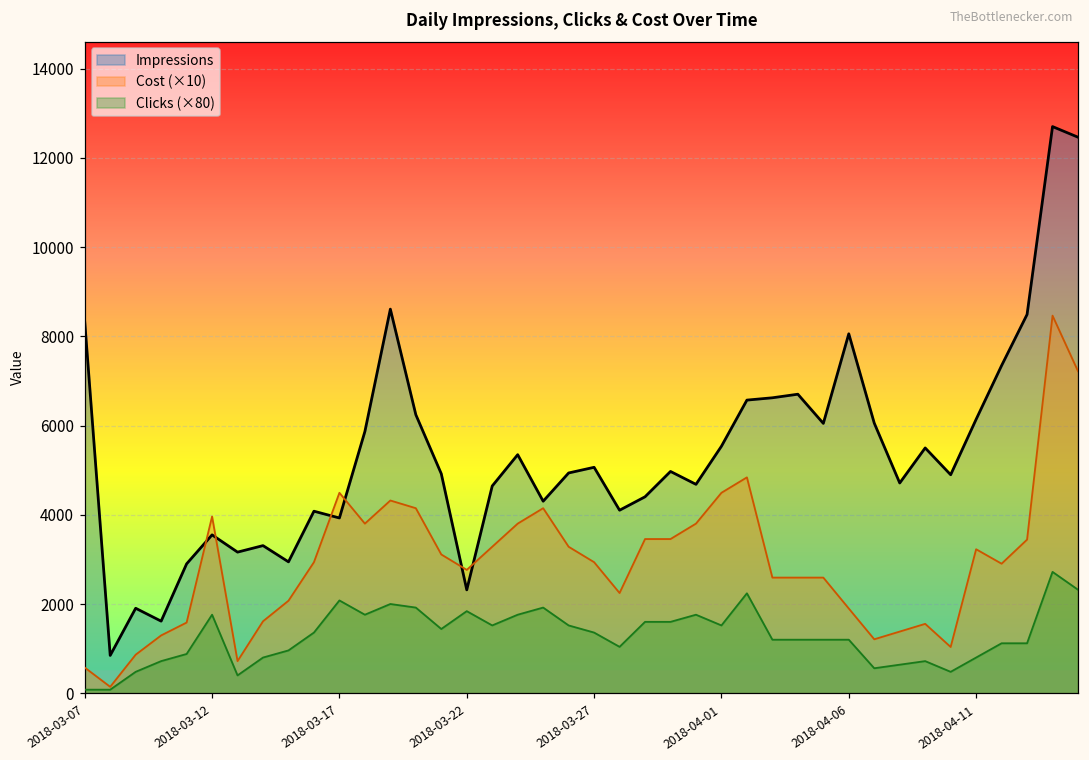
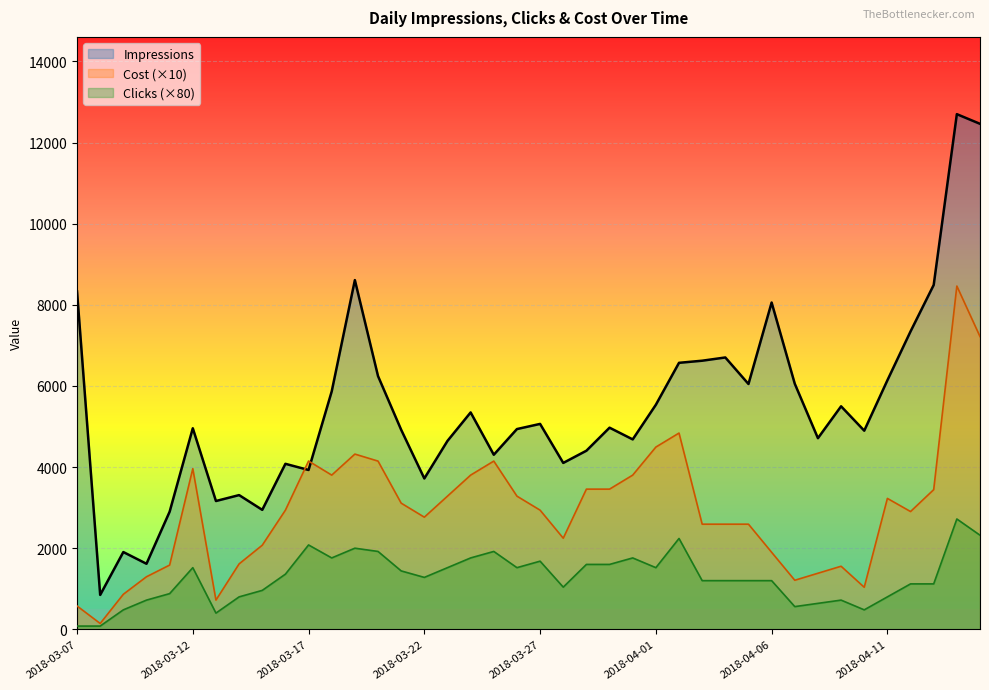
  {
    "Impressions": {
      "2018-03-07": 8300,
-     "2018-03-12": 3600,
+     "2018-03-12": 5000,
      "2018-03-17": 3900,
-     "2018-03-22": 2300,
+     "2018-03-22": 3700,
      "2018-03-27": 5100,
      "2018-04-01": 5500,
      "2018-04-06": 8100,
      "2018-04-11": 6100
    },
    "Cost (×10)": {
      "2018-03-07": 600,
      "2018-03-12": 4000,
-     "2018-03-17": 4500,
+     "2018-03-17": 4100,
      "2018-03-22": 2800,
      "2018-03-27": 2900,
      "2018-04-01": 4500,
      "2018-04-06": 1900,
      "2018-04-11": 3200
    },
    "Clicks (×80)": {
-     "2018-03-12": 1800,
+     "2018-03-12": 1500,
      "2018-03-17": 2100,
-     "2018-03-22": 1800,
-     "2018-03-27": 1400,
+     "2018-03-22": 1300,
+     "2018-03-27": 1700,
      "2018-04-01": 1500,
      "2018-04-06": 1200,
      "2018-04-11": 800
    }
  }
